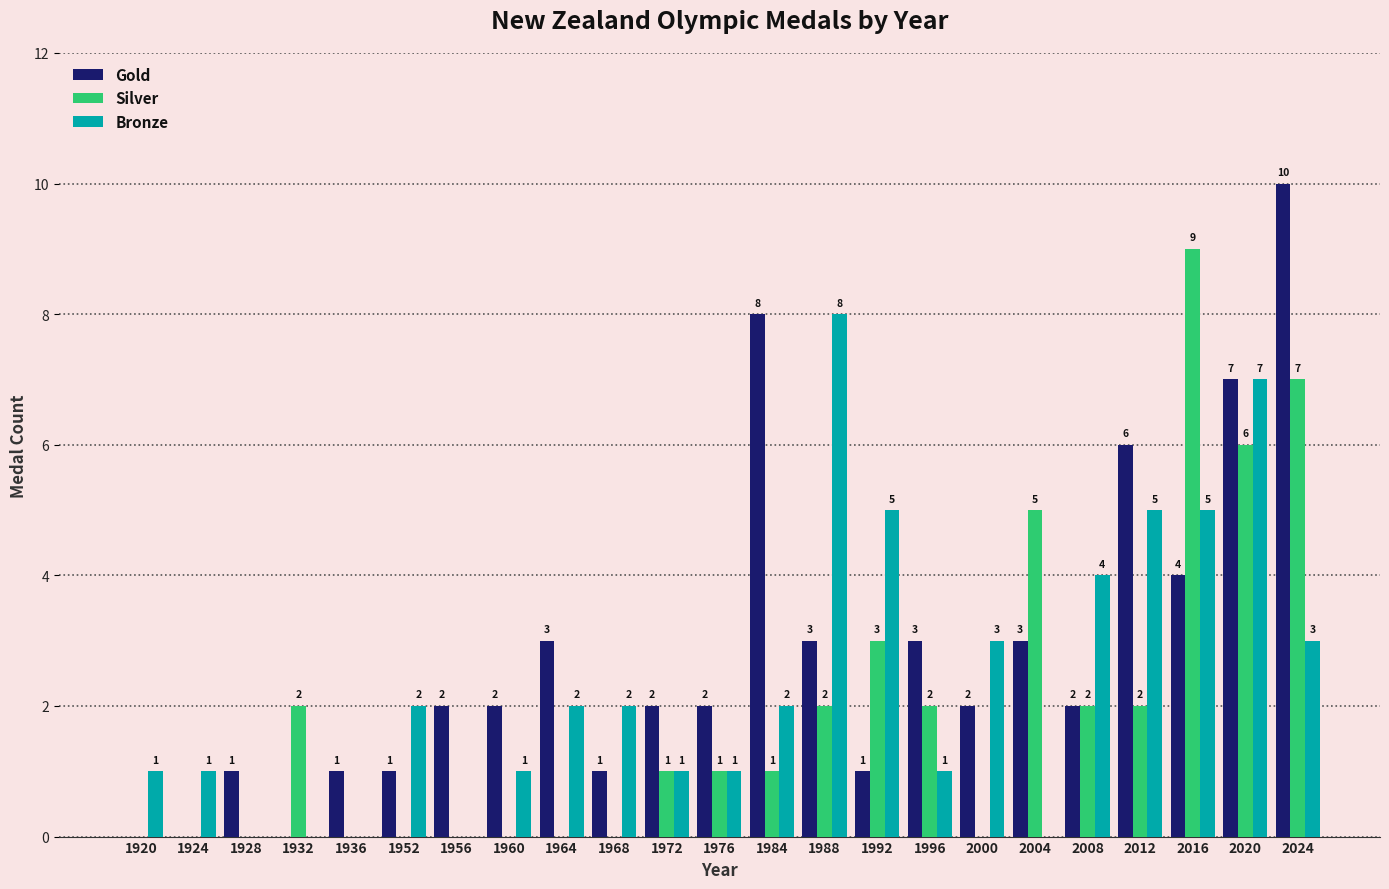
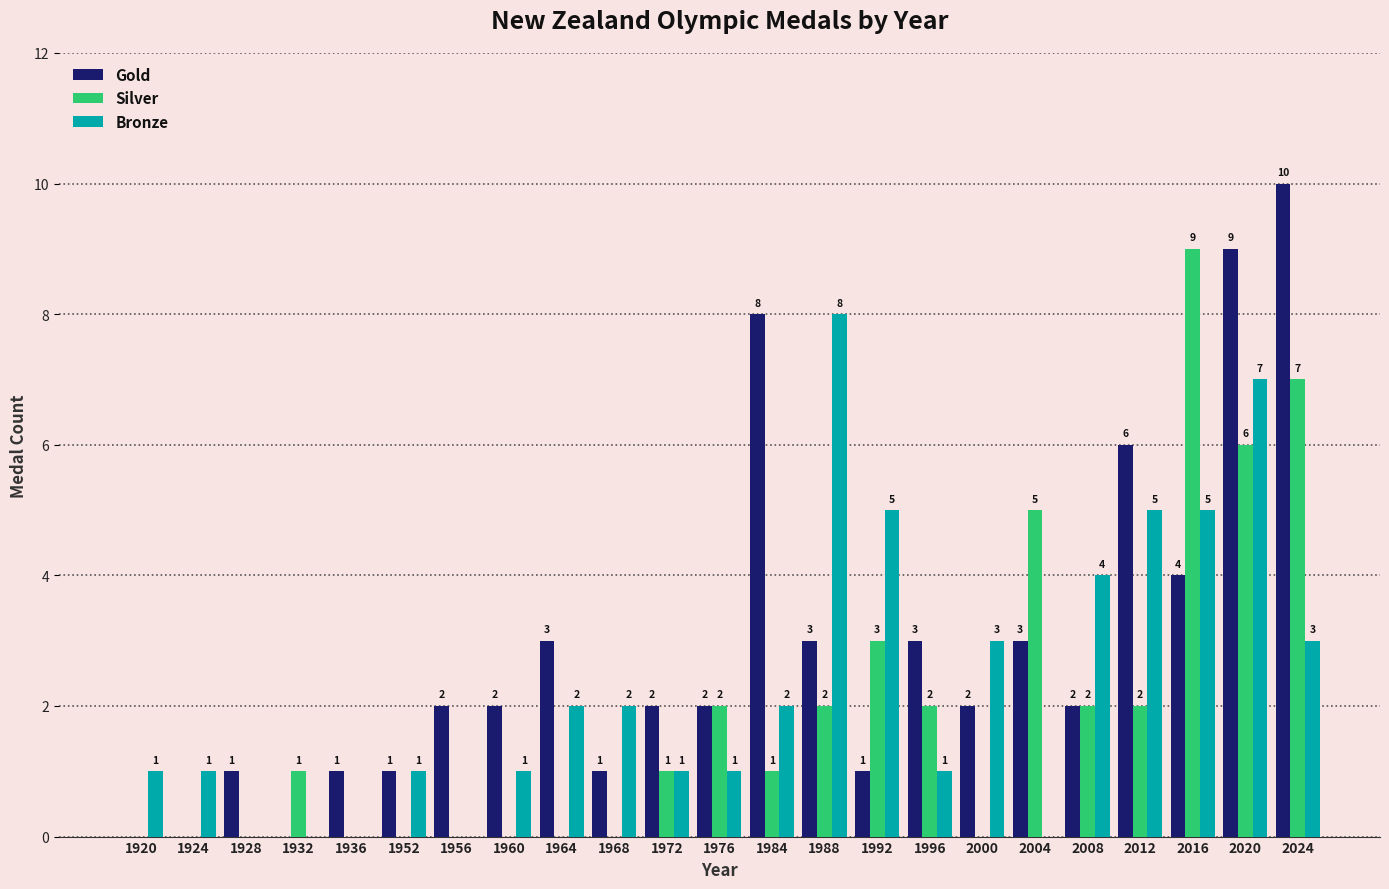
  {
    "Gold": {
      "1928": 1,
      "1936": 1,
      "1952": 1,
      "1956": 2,
      "1960": 2,
      "1964": 3,
      "1968": 1,
      "1972": 2,
      "1976": 2,
      "1984": 8,
      "1988": 3,
      "1992": 1,
      "1996": 3,
      "2000": 2,
      "2004": 3,
      "2008": 2,
      "2012": 6,
      "2016": 4,
-     "2020": 7,
+     "2020": 9,
      "2024": 10
    },
    "Silver": {
-     "1932": 2,
+     "1932": 1,
      "1972": 1,
-     "1976": 1,
+     "1976": 2,
      "1984": 1,
      "1988": 2,
      "1992": 3,
      "1996": 2,
      "2004": 5,
      "2008": 2,
      "2012": 2,
      "2016": 9,
      "2020": 6,
      "2024": 7
    },
    "Bronze": {
      "1920": 1,
      "1924": 1,
-     "1952": 2,
+     "1952": 1,
      "1960": 1,
      "1964": 2,
      "1968": 2,
      "1972": 1,
      "1976": 1,
      "1984": 2,
      "1988": 8,
      "1992": 5,
      "1996": 1,
      "2000": 3,
      "2008": 4,
      "2012": 5,
      "2016": 5,
      "2020": 7,
      "2024": 3
    }
  }
